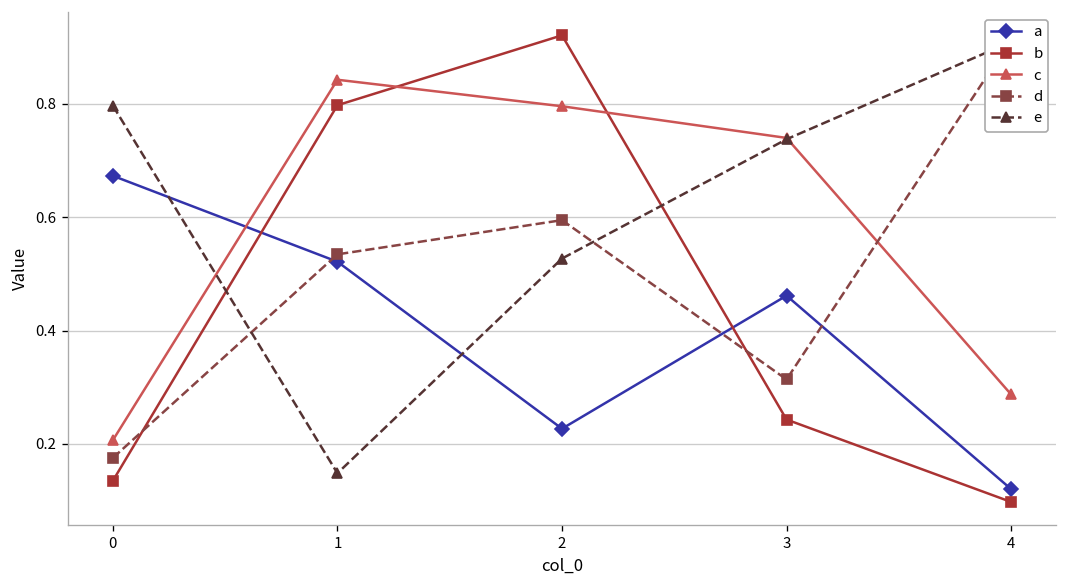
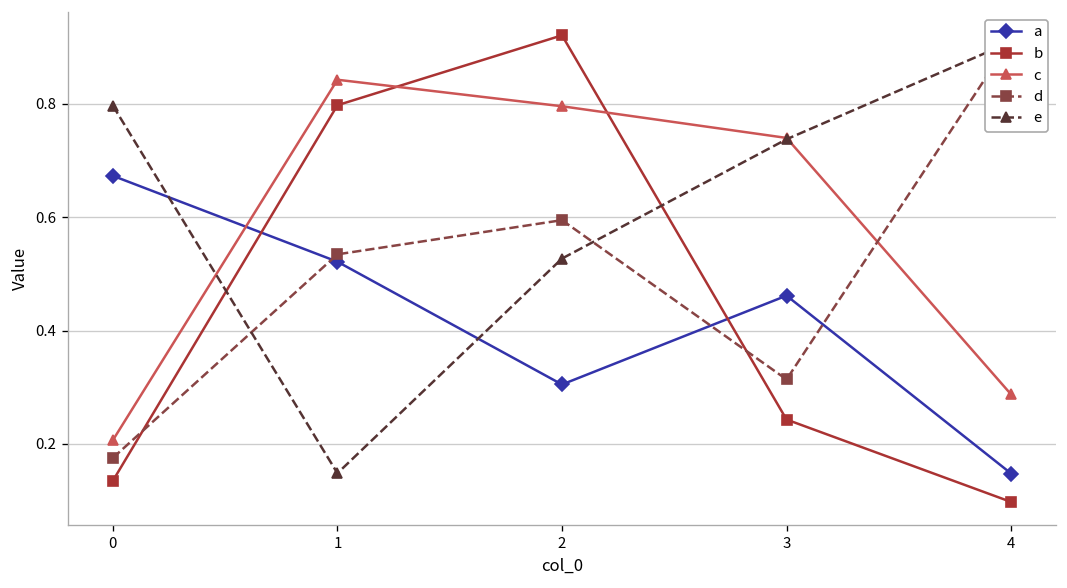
  {
    "a": {
      "0": 0.67,
      "1": 0.52,
-     "2": 0.23,
+     "2": 0.30,
      "3": 0.46,
-     "4": 0.12
+     "4": 0.15
    }
  }
